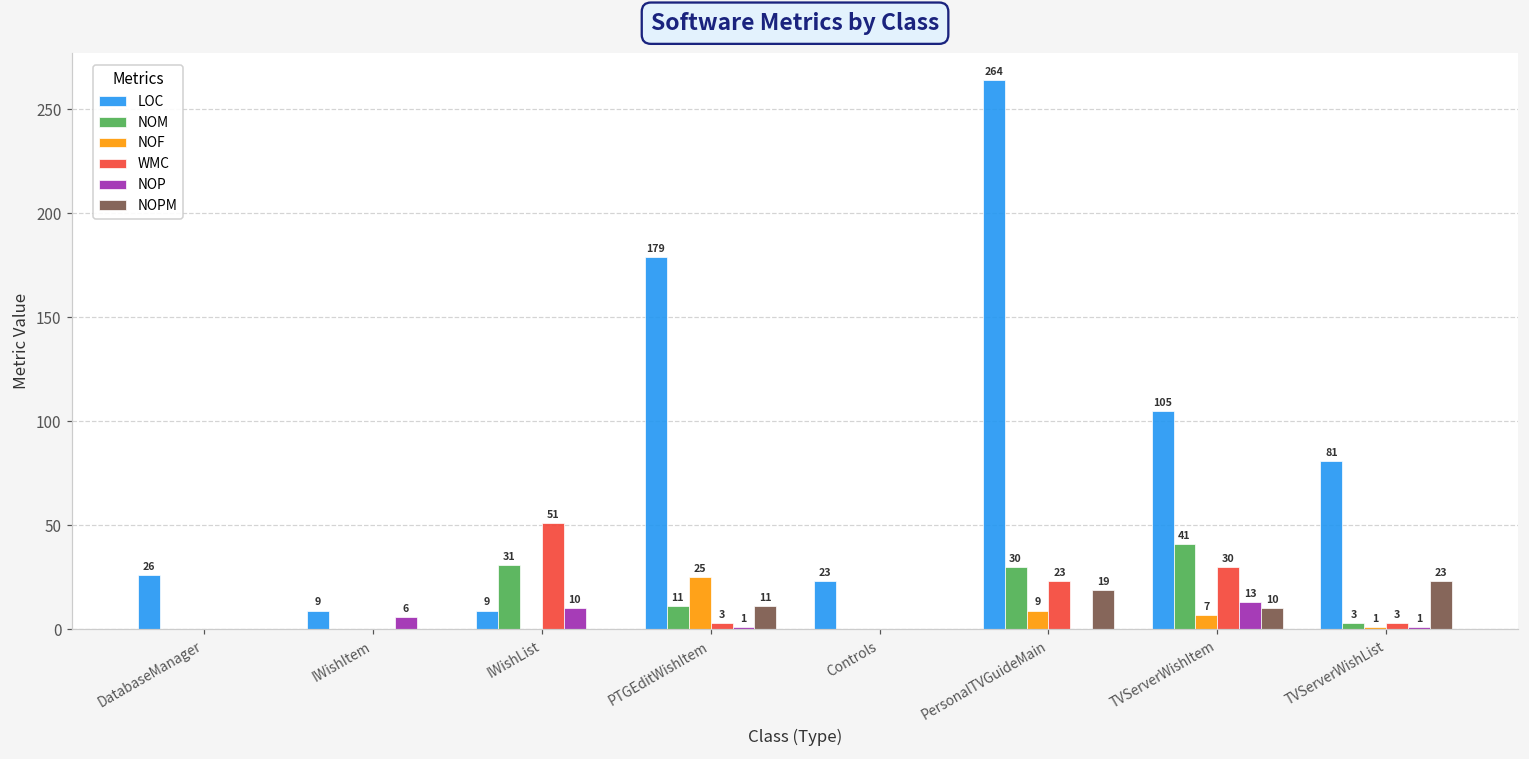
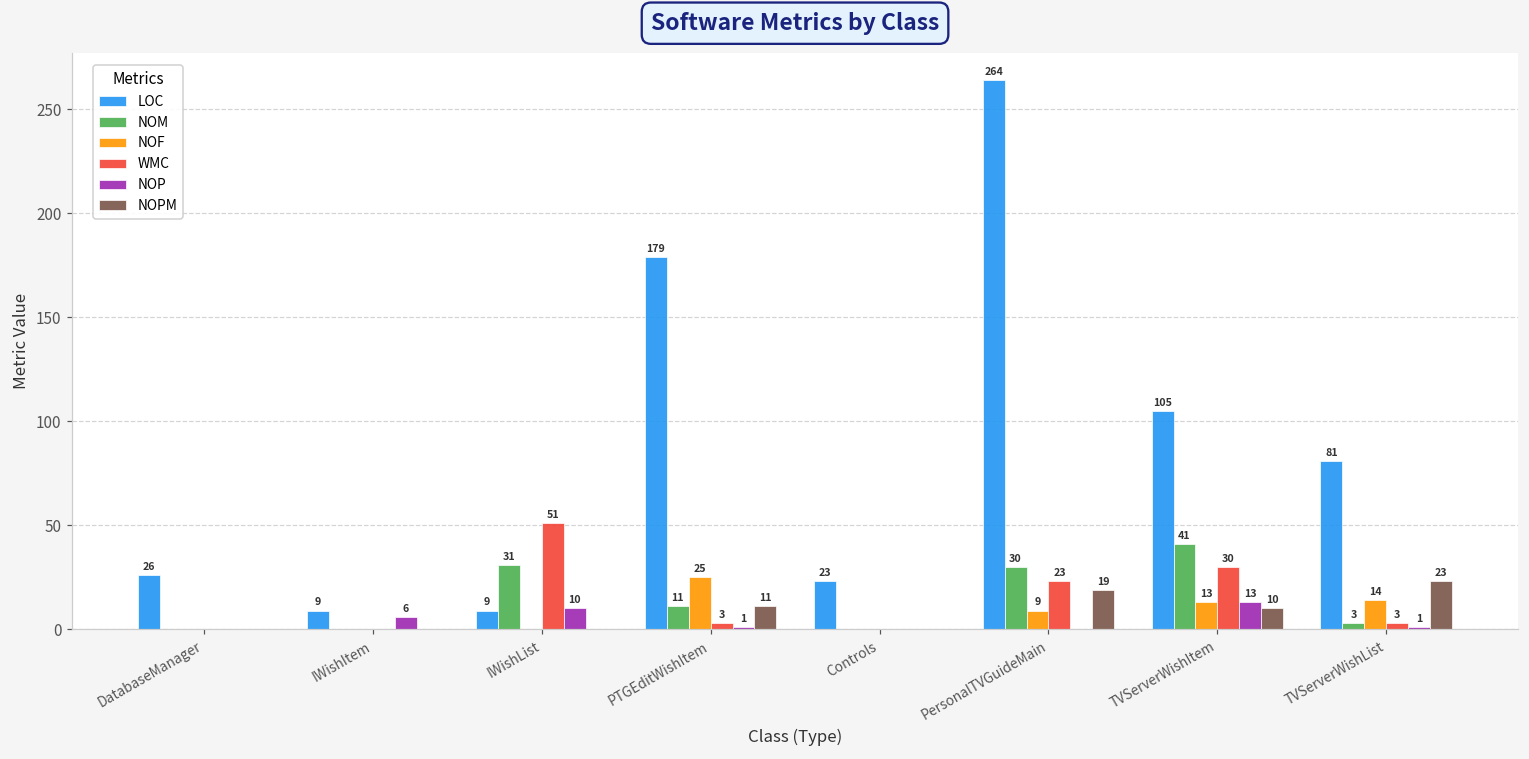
  {
    "LOC": {
      "DatabaseManager": 26,
      "IWishItem": 9,
      "IWishList": 9,
      "PTGEditWishItem": 179,
      "Controls": 23,
      "PersonalTVGuideMain": 264,
      "TVServerWishItem": 105,
      "TVServerWishList": 81
    },
    "NOM": {
      "IWishList": 31,
      "PTGEditWishItem": 11,
      "PersonalTVGuideMain": 30,
      "TVServerWishItem": 41,
      "TVServerWishList": 3
    },
    "NOF": {
      "PTGEditWishItem": 25,
      "PersonalTVGuideMain": 9,
-     "TVServerWishItem": 7,
-     "TVServerWishList": 1
+     "TVServerWishItem": 13,
+     "TVServerWishList": 14
    },
    "WMC": {
      "IWishList": 51,
      "PTGEditWishItem": 3,
      "PersonalTVGuideMain": 23,
      "TVServerWishItem": 30,
      "TVServerWishList": 3
    },
    "NOP": {
      "IWishItem": 6,
      "IWishList": 10,
      "PTGEditWishItem": 1,
      "TVServerWishItem": 13,
      "TVServerWishList": 1
    },
    "NOPM": {
      "PTGEditWishItem": 11,
      "PersonalTVGuideMain": 19,
      "TVServerWishItem": 10,
      "TVServerWishList": 23
    }
  }
